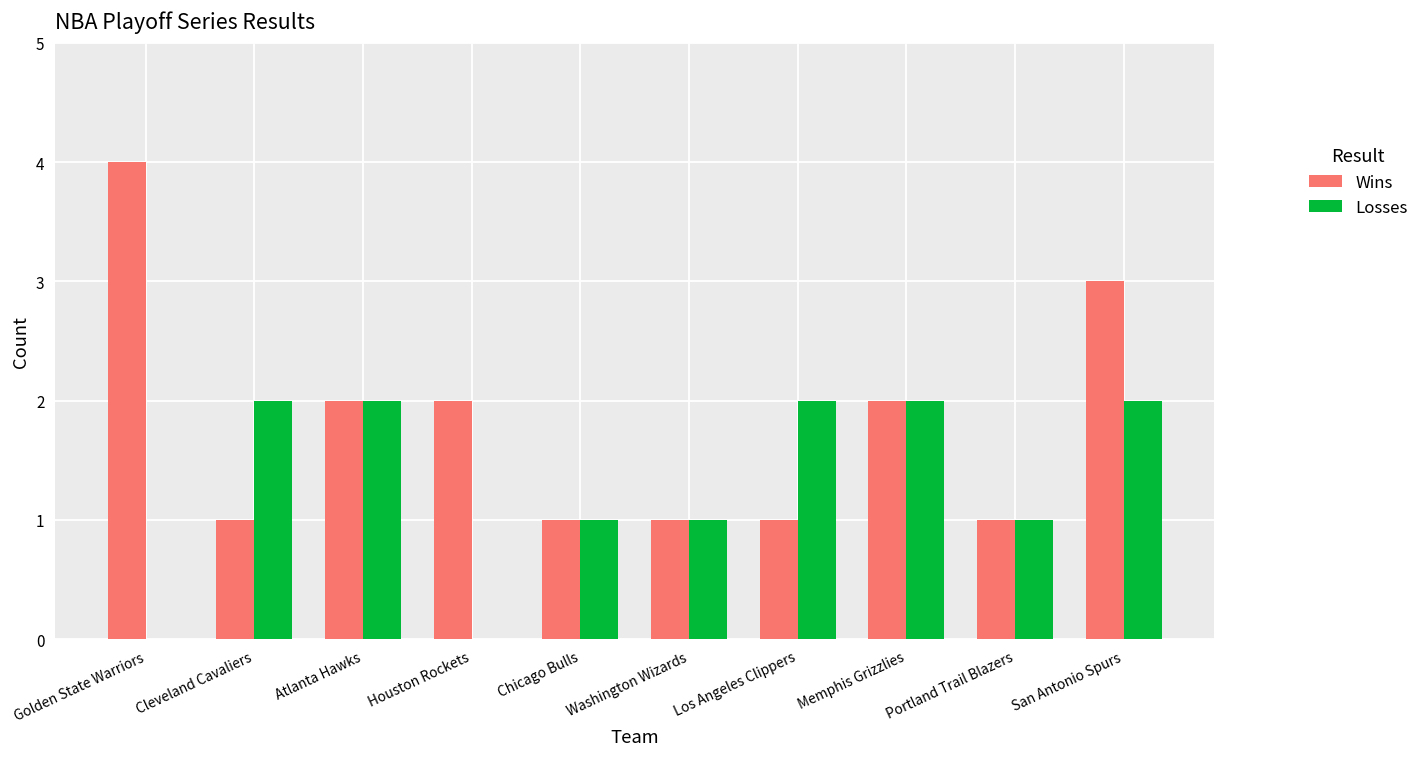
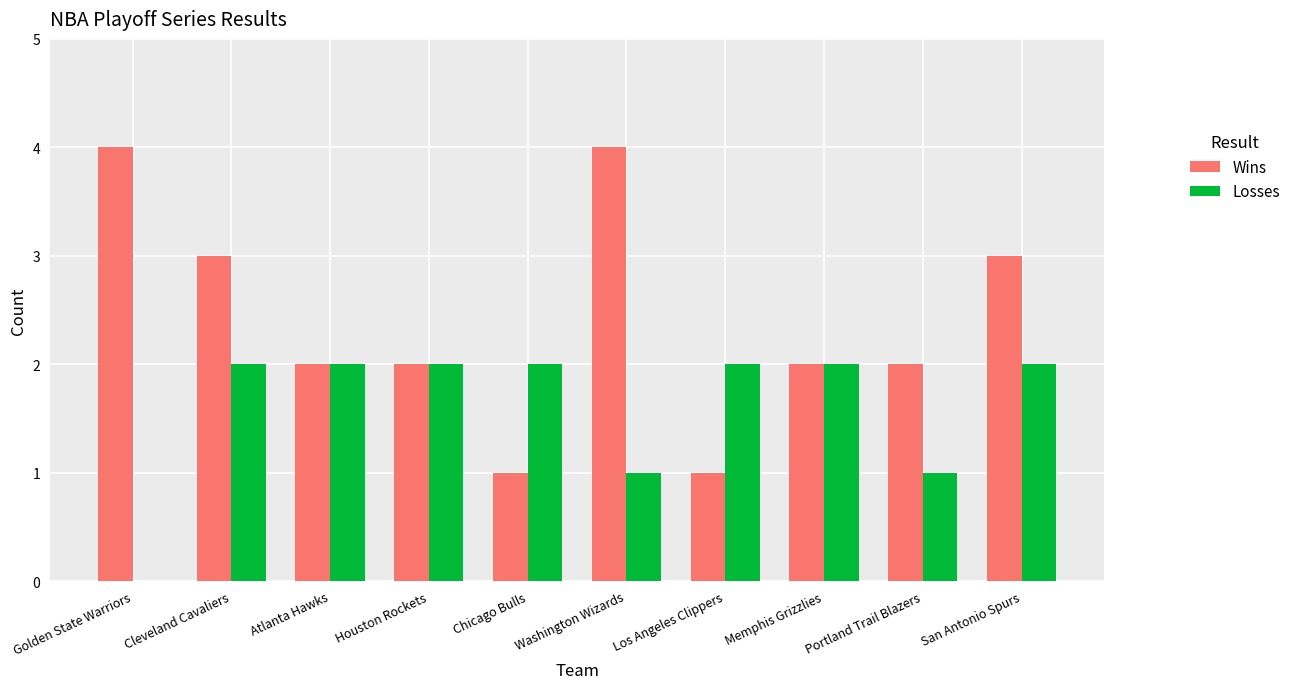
  {
    "Wins": {
      "Golden State Warriors": 4,
-     "Cleveland Cavaliers": 1,
+     "Cleveland Cavaliers": 3,
      "Atlanta Hawks": 2,
      "Houston Rockets": 2,
      "Chicago Bulls": 1,
-     "Washington Wizards": 1,
+     "Washington Wizards": 4,
      "Los Angeles Clippers": 1,
      "Memphis Grizzlies": 2,
-     "Portland Trail Blazers": 1,
+     "Portland Trail Blazers": 2,
      "San Antonio Spurs": 3
    },
    "Losses": {
      "Golden State Warriors": 0,
      "Cleveland Cavaliers": 2,
      "Atlanta Hawks": 2,
-     "Houston Rockets": 0,
-     "Chicago Bulls": 1,
+     "Houston Rockets": 2,
+     "Chicago Bulls": 2,
      "Washington Wizards": 1,
      "Los Angeles Clippers": 2,
      "Memphis Grizzlies": 2,
      "Portland Trail Blazers": 1,
      "San Antonio Spurs": 2
    }
  }
